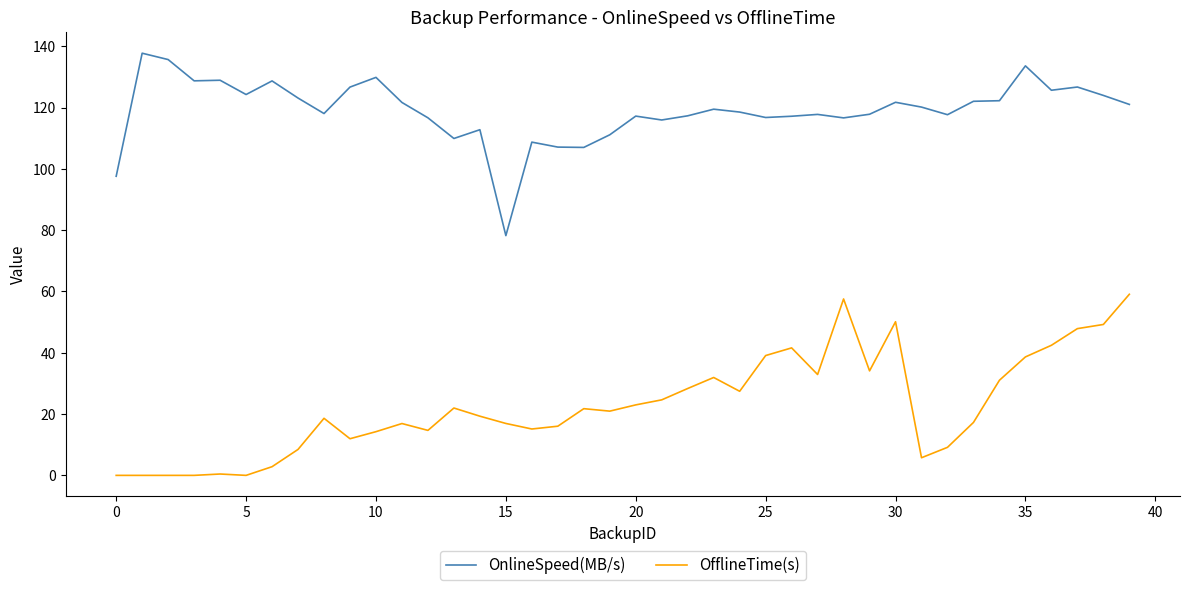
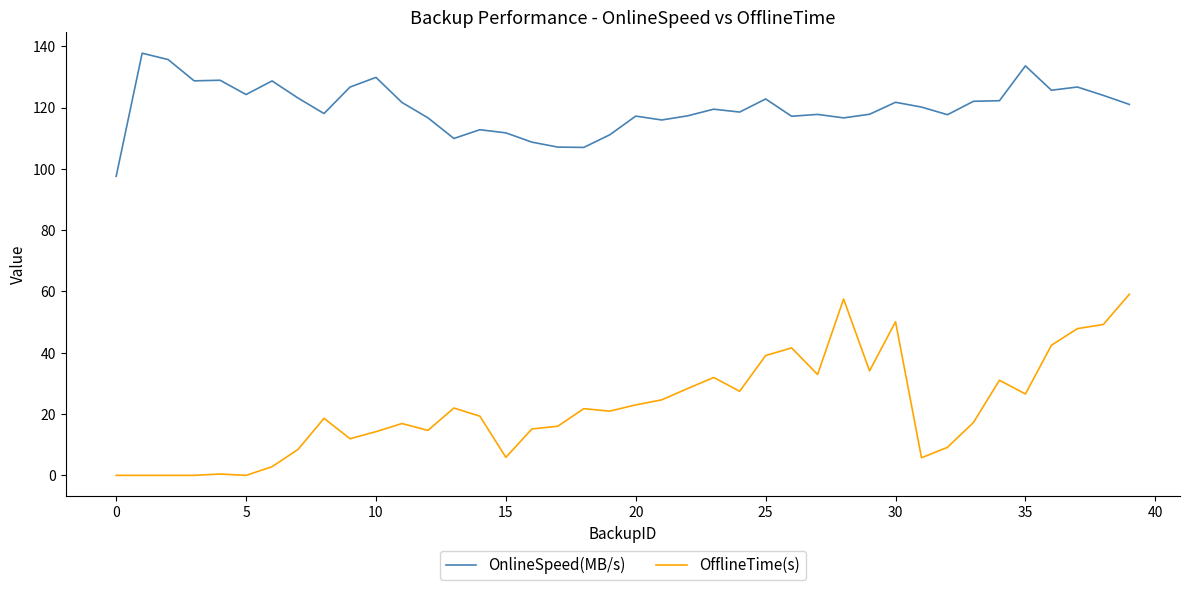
  {
    "OnlineSpeed(MB/s)": {
      "0": 98,
      "5": 124,
      "10": 130,
-     "15": 78,
+     "15": 112,
      "20": 117,
-     "25": 117,
+     "25": 123,
      "30": 122,
      "35": 134
    },
    "OfflineTime(s)": {
      "0": 0,
      "5": 0,
      "10": 14,
-     "15": 17,
+     "15": 6,
      "20": 23,
      "25": 39,
      "30": 50,
-     "35": 39
+     "35": 27
    }
  }
